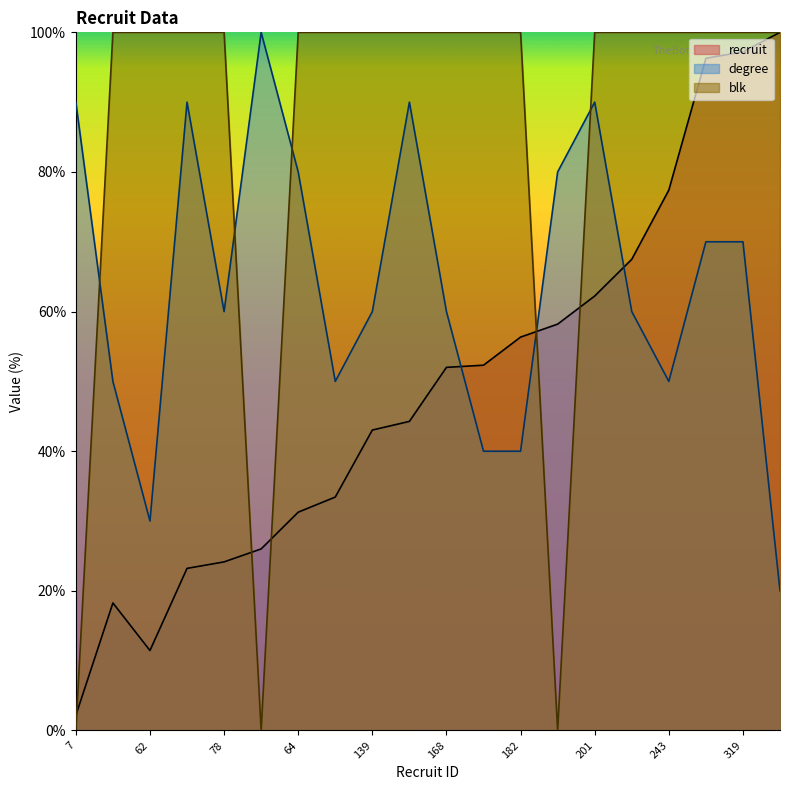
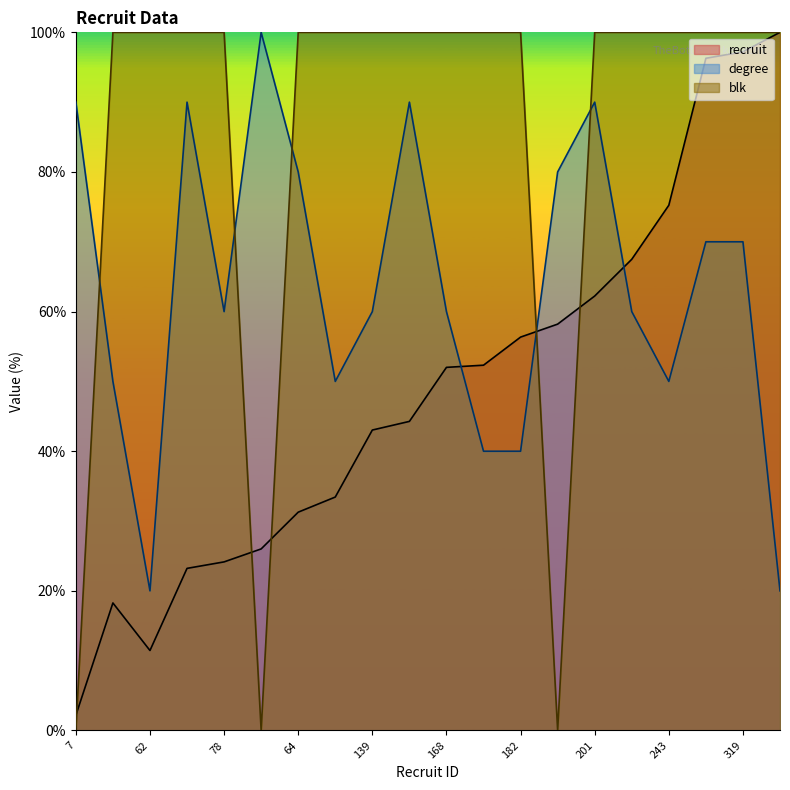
  {
    "recruit": {
      "62": "11%",
      "78": "24%",
      "64": "31%",
      "139": "43%",
      "168": "52%",
      "182": "56%",
      "201": "62%",
-     "243": "77%"
+     "243": "75%"
    },
    "degree": {
-     "62": "30%",
+     "62": "20%",
      "78": "60%",
      "64": "80%",
      "139": "60%",
      "168": "60%",
      "182": "40%",
      "201": "90%",
      "243": "50%",
      "319": "70%"
    },
    "blk": {
      "62": "100%",
      "78": "100%",
      "64": "100%",
      "139": "100%",
      "168": "100%",
      "182": "100%",
      "201": "100%",
      "243": "100%",
      "319": "100%"
    }
  }
